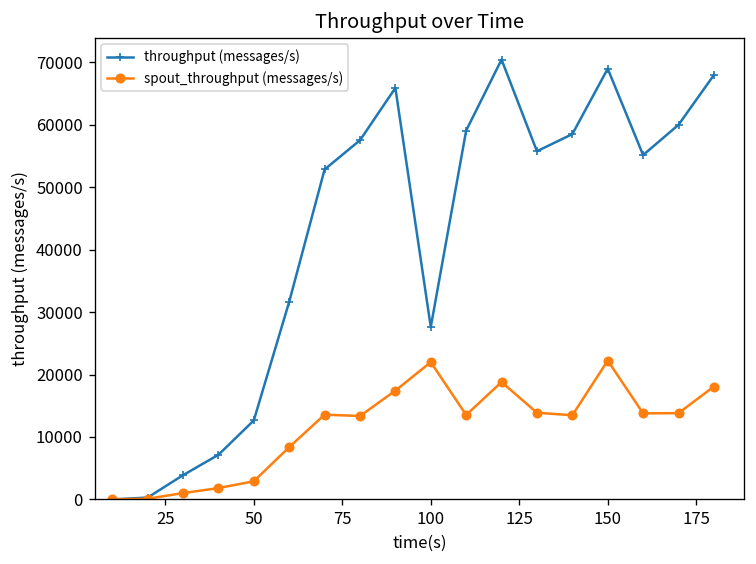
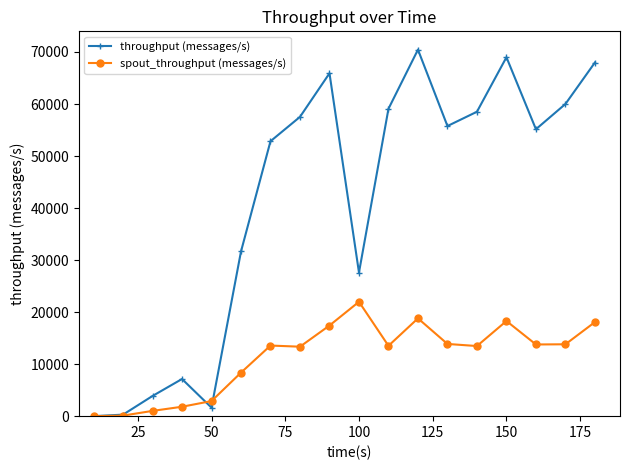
  {
    "throughput (messages/s)": {
-     "50": 13000,
+     "50": 2000,
      "100": 28000,
      "150": 69000
    },
    "spout_throughput (messages/s)": {
      "50": 3000,
      "100": 22000,
-     "150": 22000
+     "150": 18000
    }
  }
